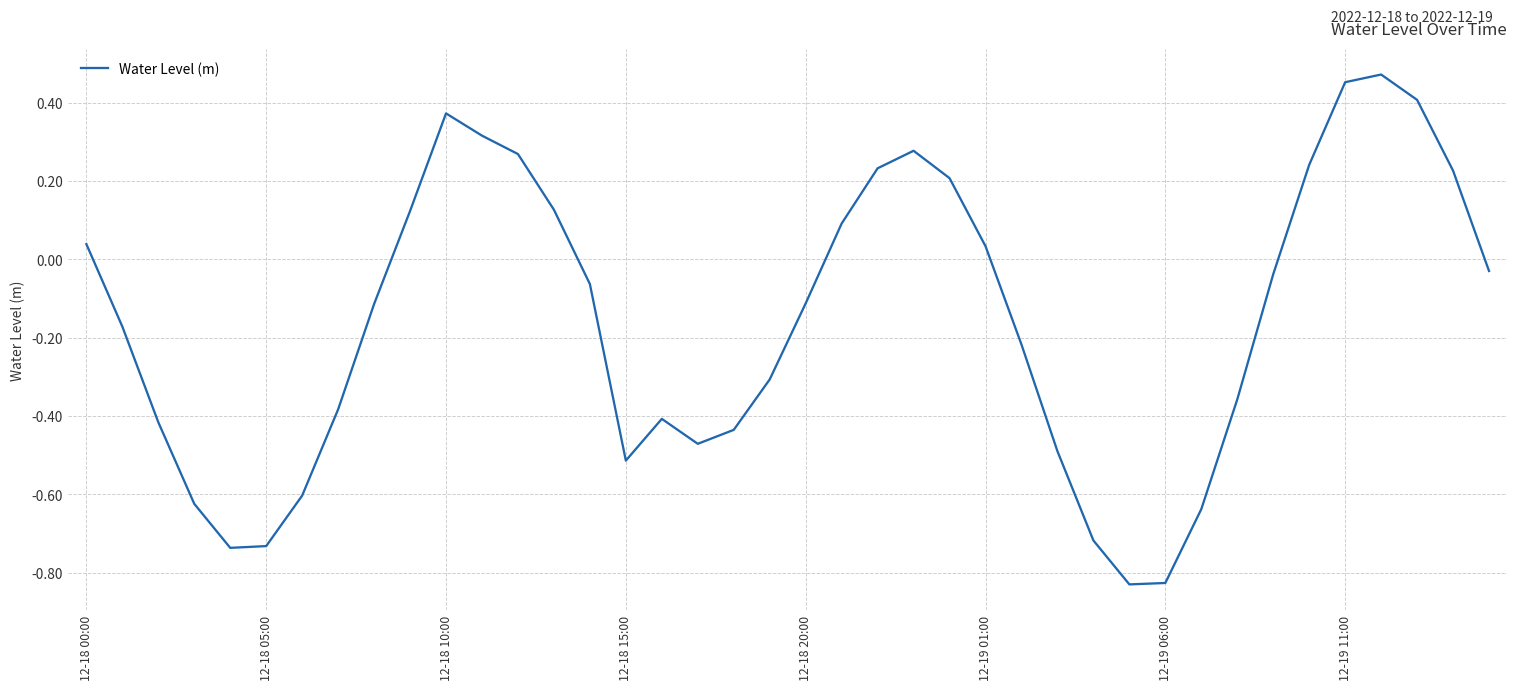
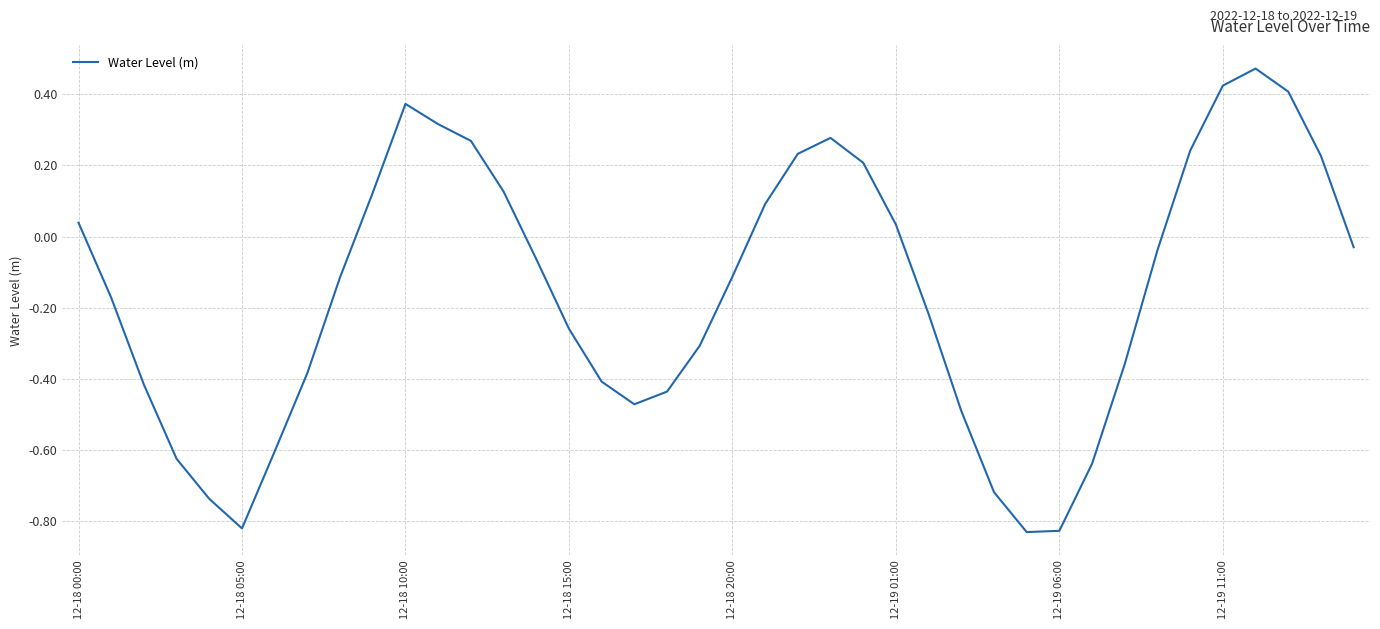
  {
    "12-18 00:00": 0.04,
-   "12-18 05:00": -0.73,
+   "12-18 05:00": -0.82,
    "12-18 10:00": 0.37,
-   "12-18 15:00": -0.51,
+   "12-18 15:00": -0.26,
    "12-18 20:00": -0.11,
    "12-19 01:00": 0.03,
    "12-19 06:00": -0.83,
-   "12-19 11:00": 0.45
+   "12-19 11:00": 0.42
  }
